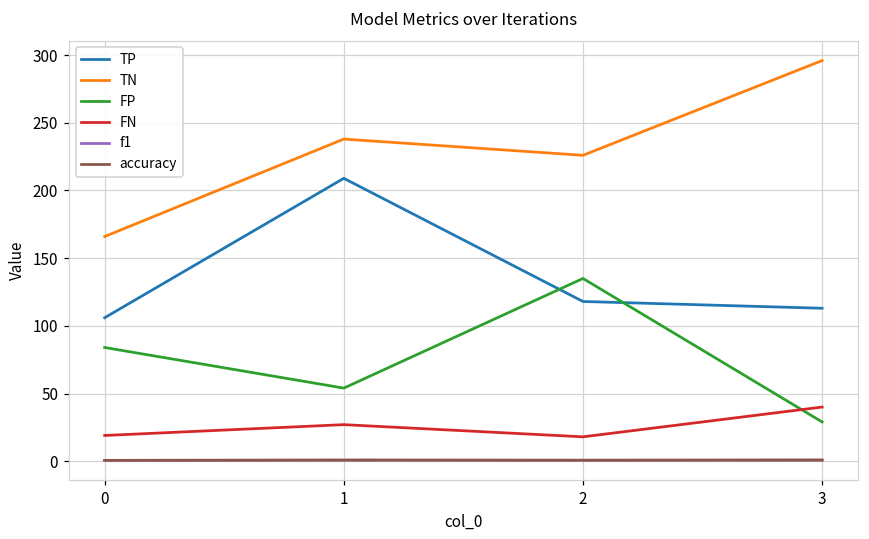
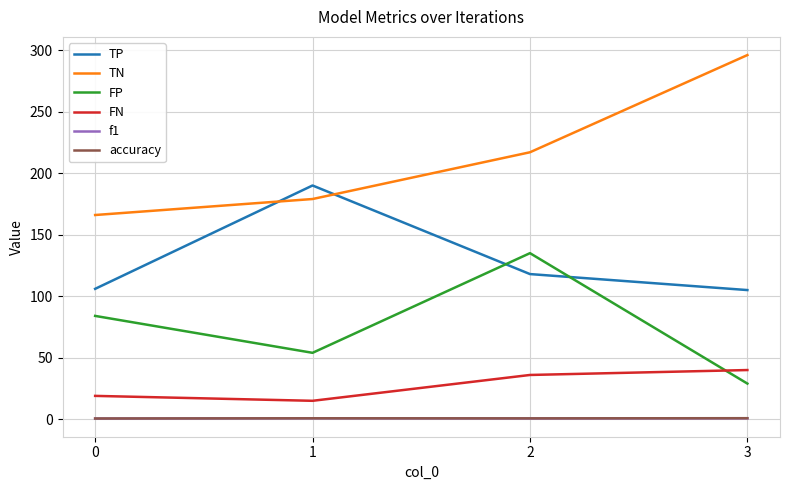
  {
    "TP": {
      "0": 106,
-     "1": 209,
+     "1": 190,
      "2": 118,
-     "3": 113
+     "3": 105
    },
    "TN": {
      "0": 166,
-     "1": 238,
-     "2": 226,
+     "1": 179,
+     "2": 217,
      "3": 296
    },
    "FP": {
      "0": 84,
      "1": 54,
      "2": 135,
      "3": 29
    },
    "FN": {
      "0": 19,
-     "1": 27,
-     "2": 18,
+     "1": 15,
+     "2": 36,
      "3": 40
    },
    "accuracy": {
      "0": 1,
      "1": 1,
      "2": 1,
      "3": 1
    }
  }
